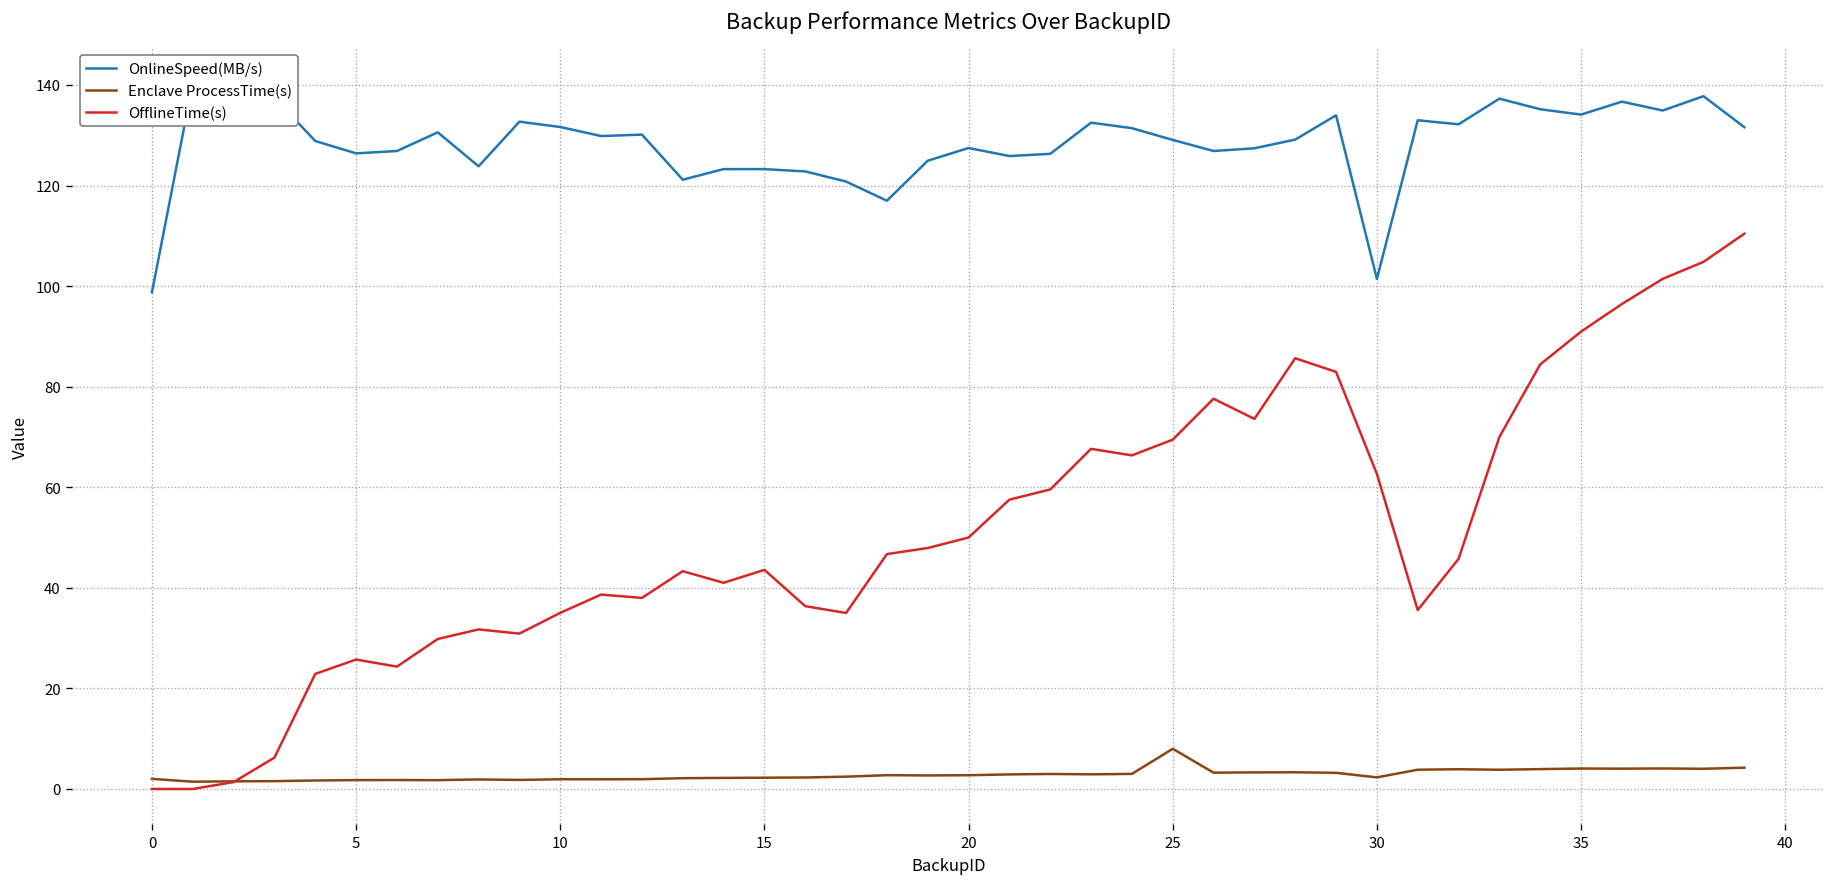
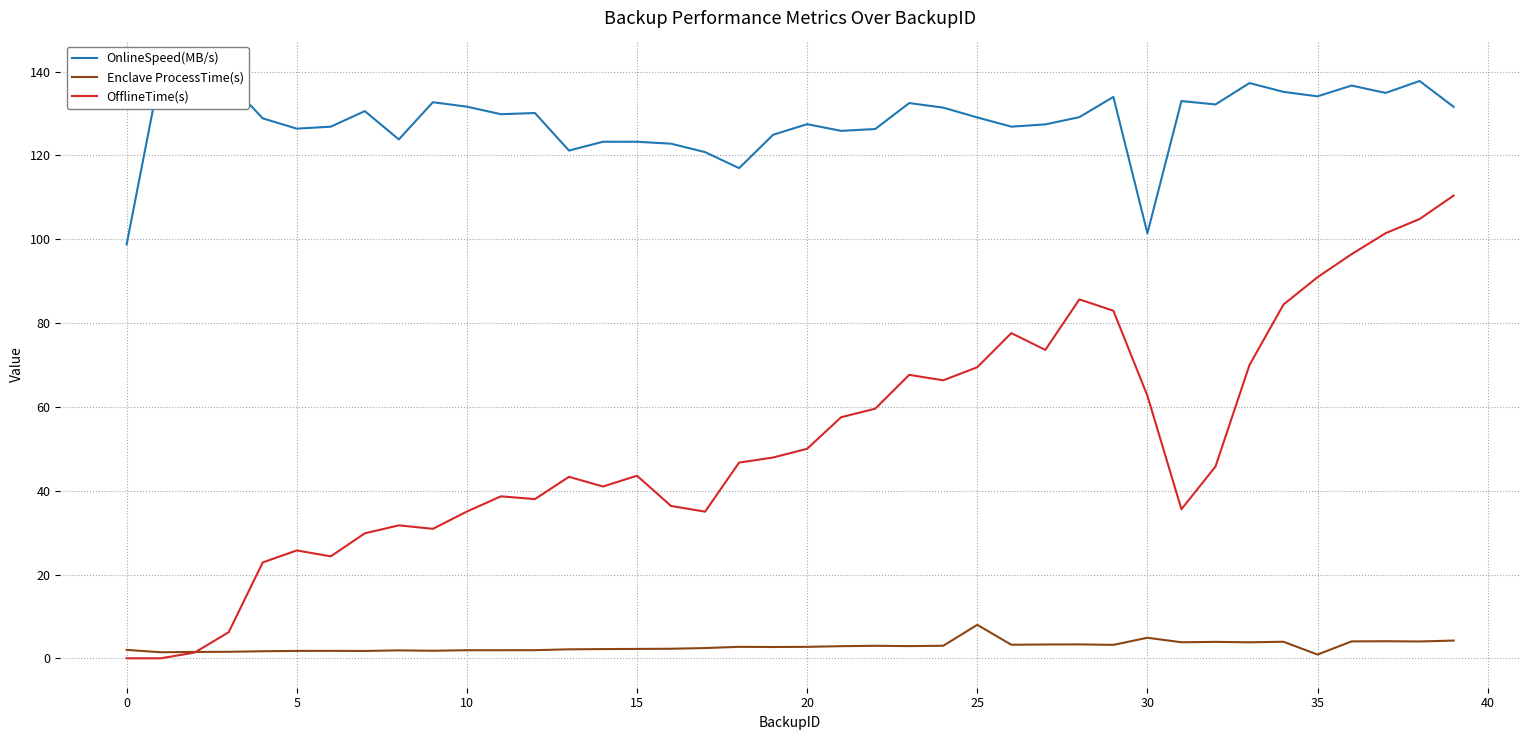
  {
    "OnlineSpeed(MB/s)": {
      "0": 99,
      "5": 126,
      "10": 132,
      "15": 123,
      "20": 127,
      "25": 129,
      "30": 101,
      "35": 134
    },
    "Enclave ProcessTime(s)": {
      "0": 2,
      "5": 2,
      "10": 2,
      "15": 2,
      "20": 3,
      "25": 8,
-     "30": 2,
-     "35": 4
+     "30": 5,
+     "35": 1
    },
    "OfflineTime(s)": {
      "0": 0,
      "5": 26,
      "10": 35,
      "15": 44,
      "20": 50,
      "25": 69,
      "30": 63,
      "35": 91
    }
  }
